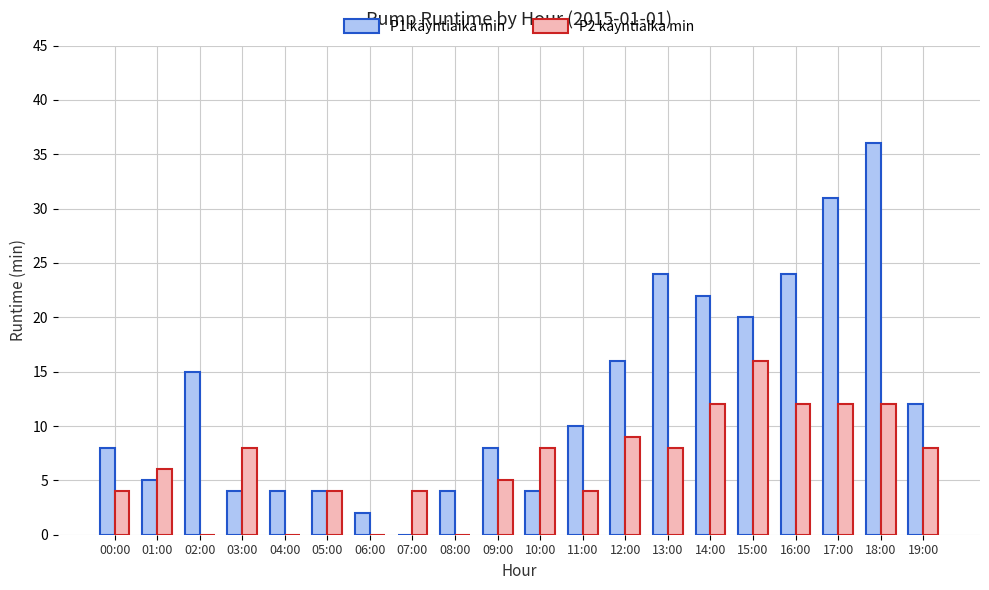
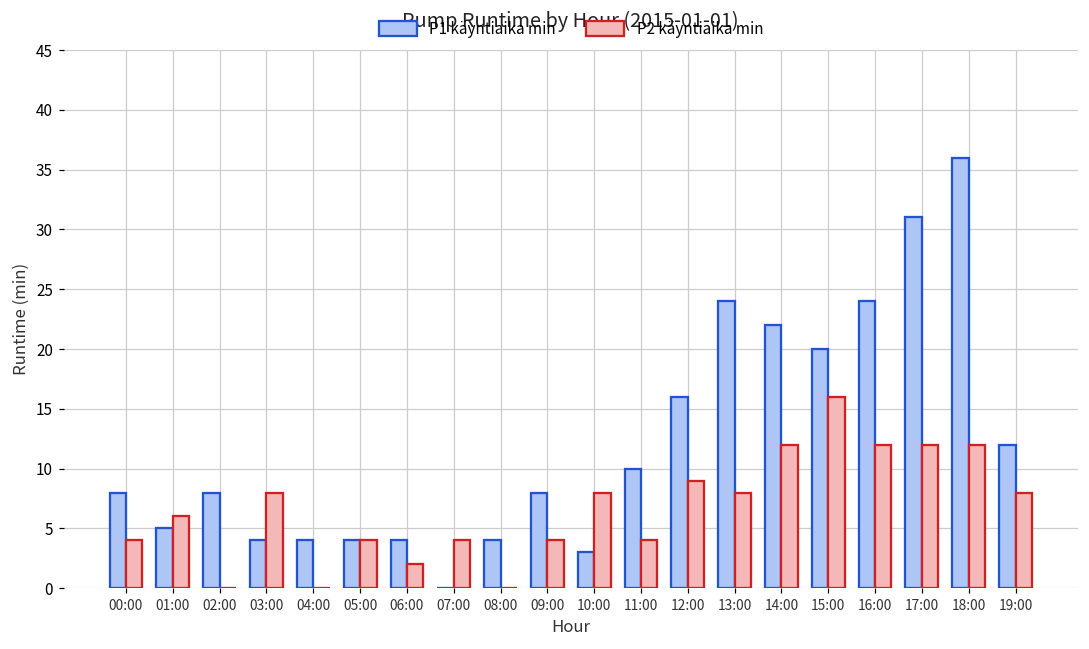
  {
    "P1 käyntiaika min": {
      "00:00": 8,
      "01:00": 5,
-     "02:00": 15,
+     "02:00": 8,
      "03:00": 4,
      "04:00": 4,
      "05:00": 4,
-     "06:00": 2,
+     "06:00": 4,
      "07:00": 0,
      "08:00": 4,
      "09:00": 8,
-     "10:00": 4,
+     "10:00": 3,
      "11:00": 10,
      "12:00": 16,
      "13:00": 24,
      "14:00": 22,
      "15:00": 20,
      "16:00": 24,
      "17:00": 31,
      "18:00": 36,
      "19:00": 12
    },
    "P2 käyntiaika min": {
      "00:00": 4,
      "01:00": 6,
      "02:00": 0,
      "03:00": 8,
      "04:00": 0,
      "05:00": 4,
-     "06:00": 0,
+     "06:00": 2,
      "07:00": 4,
      "08:00": 0,
-     "09:00": 5,
+     "09:00": 4,
      "10:00": 8,
      "11:00": 4,
      "12:00": 9,
      "13:00": 8,
      "14:00": 12,
      "15:00": 16,
      "16:00": 12,
      "17:00": 12,
      "18:00": 12,
      "19:00": 8
    }
  }
